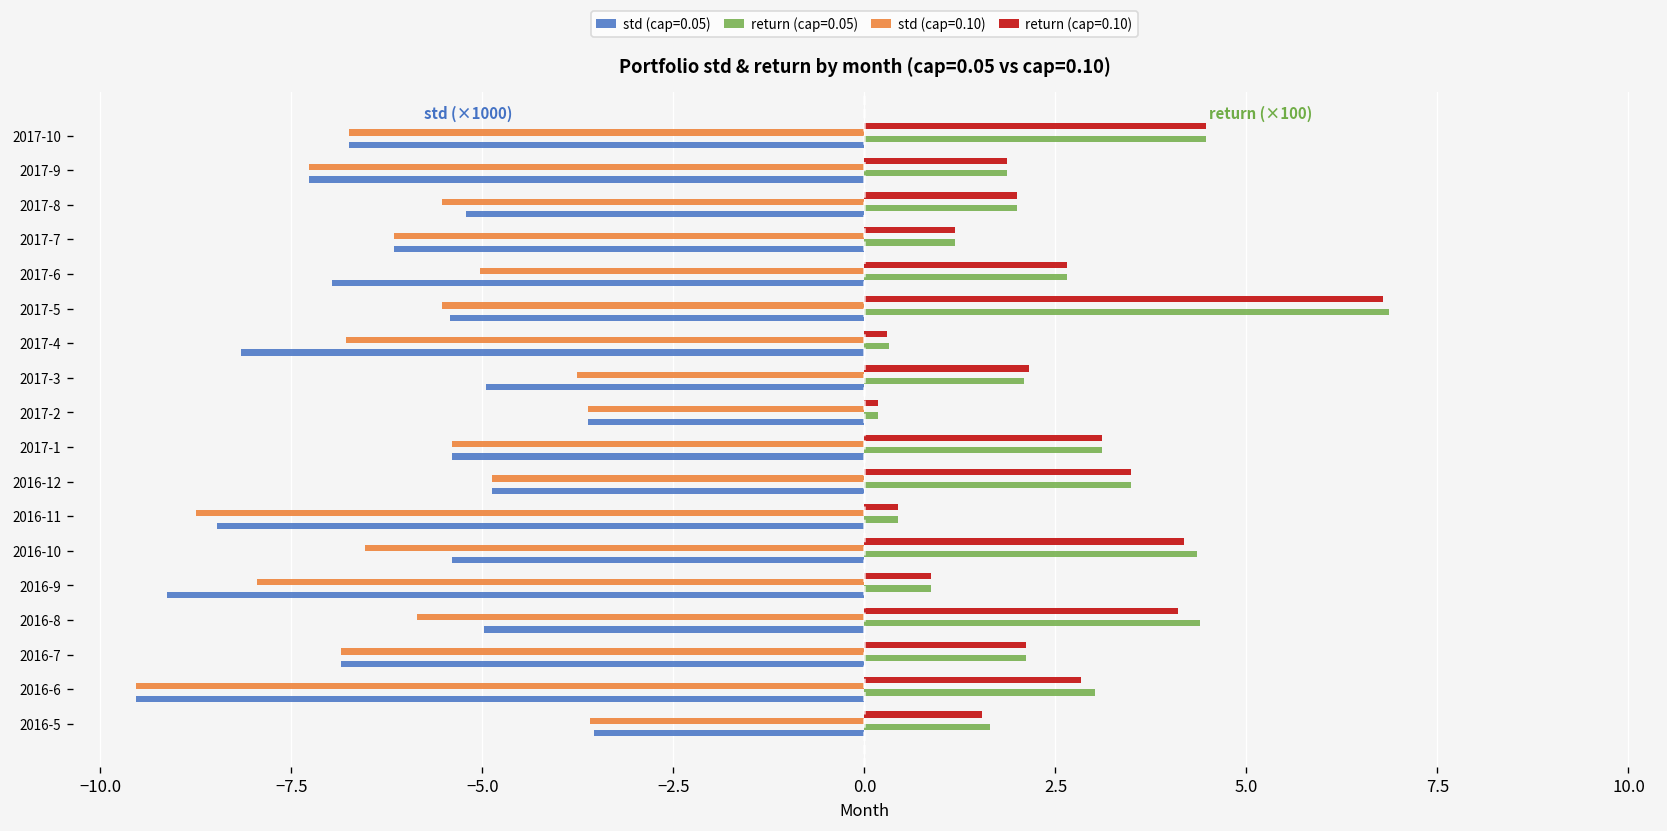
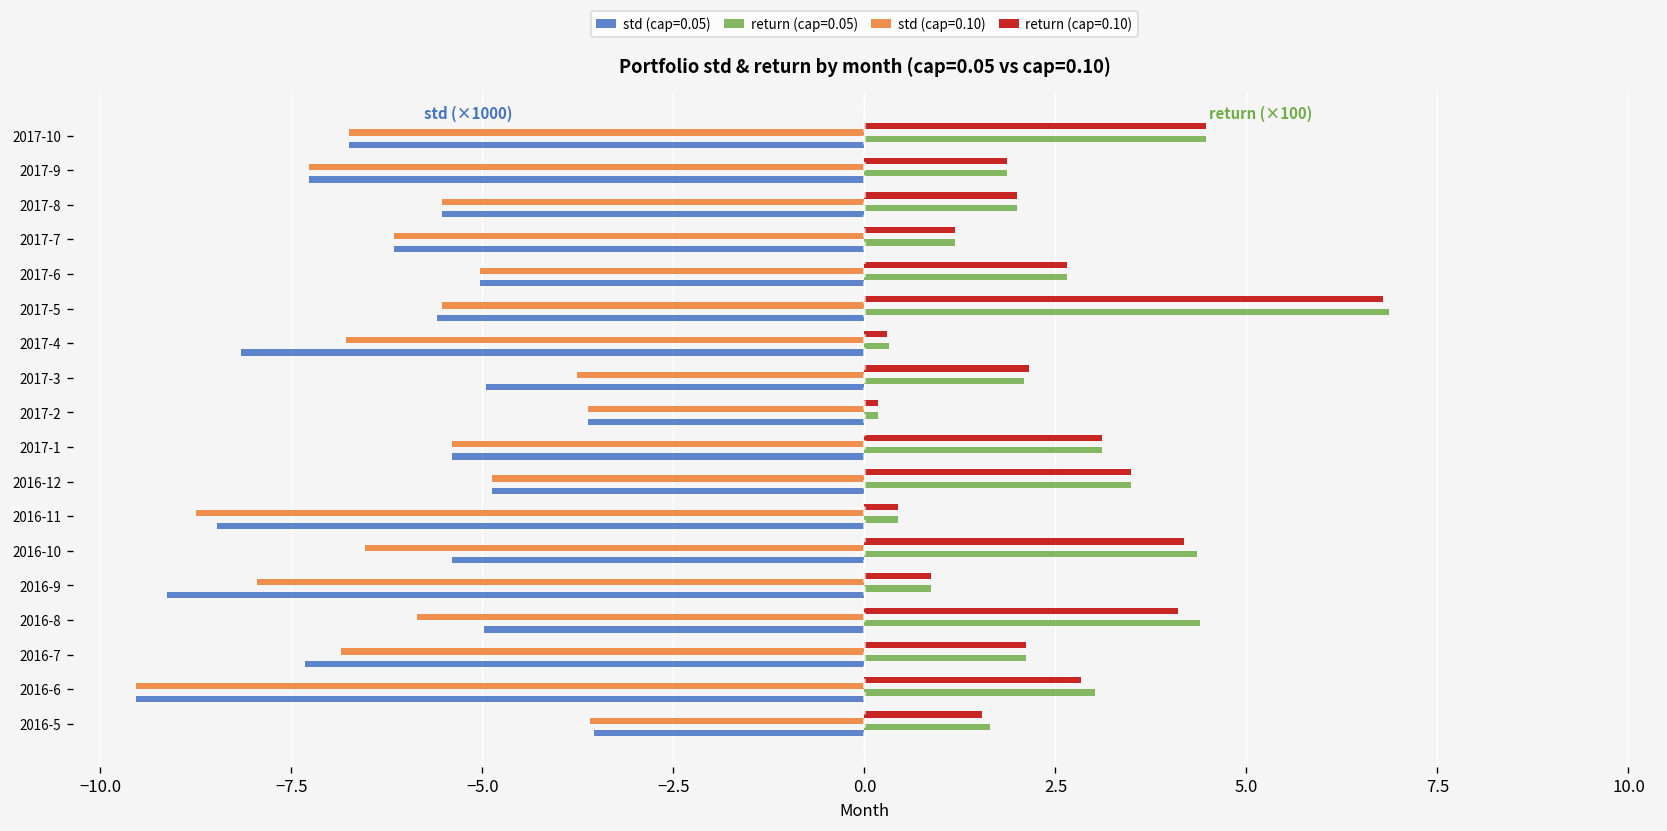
  {
    "std (cap=0.05)": {
      "2017-10": -6.7,
      "2017-9": -7.3,
-     "2017-8": -5.2,
+     "2017-8": -5.5,
      "2017-7": -6.2,
-     "2017-6": -7.0,
-     "2017-5": -5.4,
+     "2017-6": -5.0,
+     "2017-5": -5.6,
      "2017-4": -8.2,
      "2017-3": -5.0,
      "2017-2": -3.6,
      "2017-1": -5.4,
      "2016-12": -4.9,
      "2016-11": -8.5,
      "2016-10": -5.4,
      "2016-9": -9.1,
      "2016-8": -5.0,
-     "2016-7": -6.9,
+     "2016-7": -7.3,
      "2016-6": -9.5,
      "2016-5": -3.5
    },
    "return (cap=0.05)": {
      "2017-10": 4.5,
      "2017-9": 1.9,
      "2017-8": 2.0,
      "2017-7": 1.2,
      "2017-6": 2.7,
      "2017-5": 6.9,
      "2017-4": 0.3,
      "2017-3": 2.1,
      "2017-2": 0.2,
      "2017-1": 3.1,
      "2016-12": 3.5,
      "2016-11": 0.4,
      "2016-10": 4.4,
      "2016-9": 0.9,
      "2016-8": 4.4,
      "2016-7": 2.1,
      "2016-6": 3.0,
      "2016-5": 1.6
    },
    "std (cap=0.10)": {
      "2017-10": -6.7,
      "2017-9": -7.3,
      "2017-8": -5.5,
      "2017-7": -6.2,
      "2017-6": -5.0,
      "2017-5": -5.5,
      "2017-4": -6.8,
      "2017-3": -3.8,
      "2017-2": -3.6,
      "2017-1": -5.4,
      "2016-12": -4.9,
      "2016-11": -8.8,
      "2016-10": -6.5,
      "2016-9": -8.0,
      "2016-8": -5.9,
      "2016-7": -6.9,
      "2016-6": -9.5,
      "2016-5": -3.6
    },
    "return (cap=0.10)": {
      "2017-9": 1.9,
      "2017-8": 2.0,
      "2017-7": 1.2,
      "2017-6": 2.7,
      "2017-5": 6.8,
      "2017-4": 0.3,
      "2017-3": 2.2,
      "2017-2": 0.2,
      "2017-1": 3.1,
      "2016-12": 3.5,
      "2016-11": 0.4,
      "2016-10": 4.2,
      "2016-9": 0.9,
      "2016-8": 4.1,
      "2016-7": 2.1,
      "2016-6": 2.8,
      "2016-5": 1.5
    }
  }
